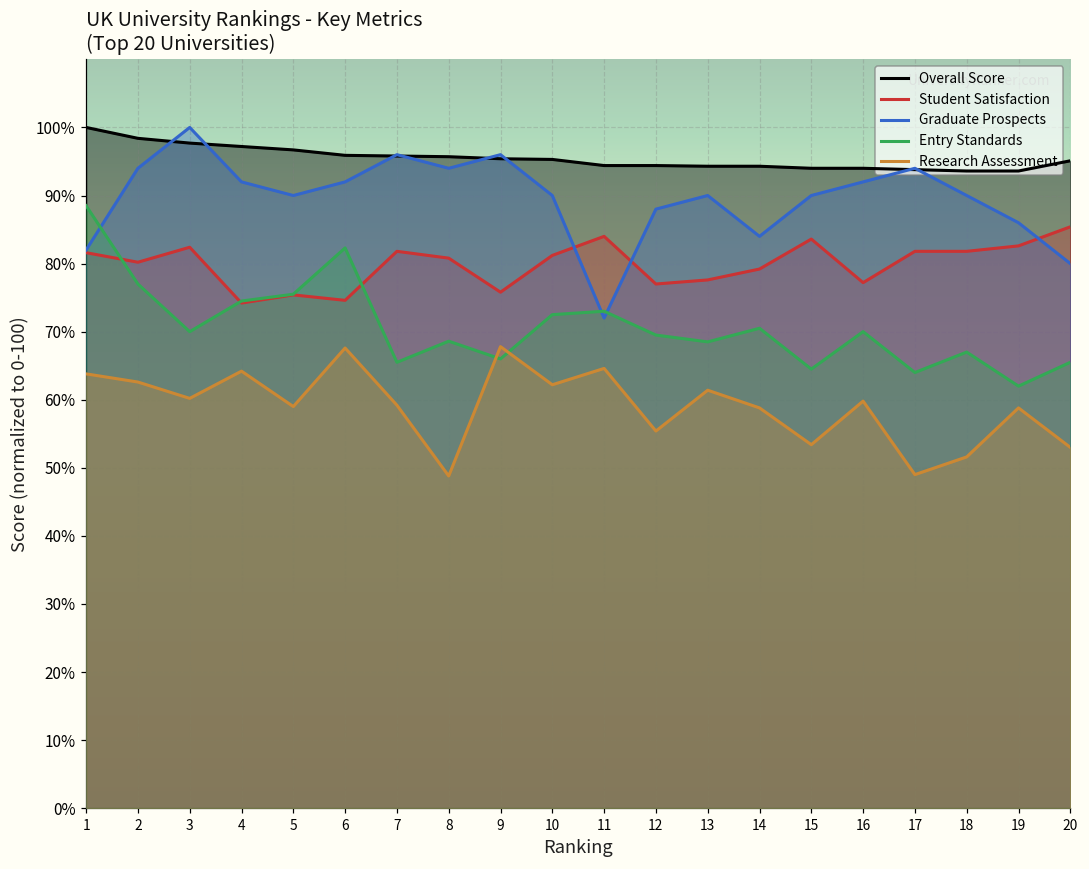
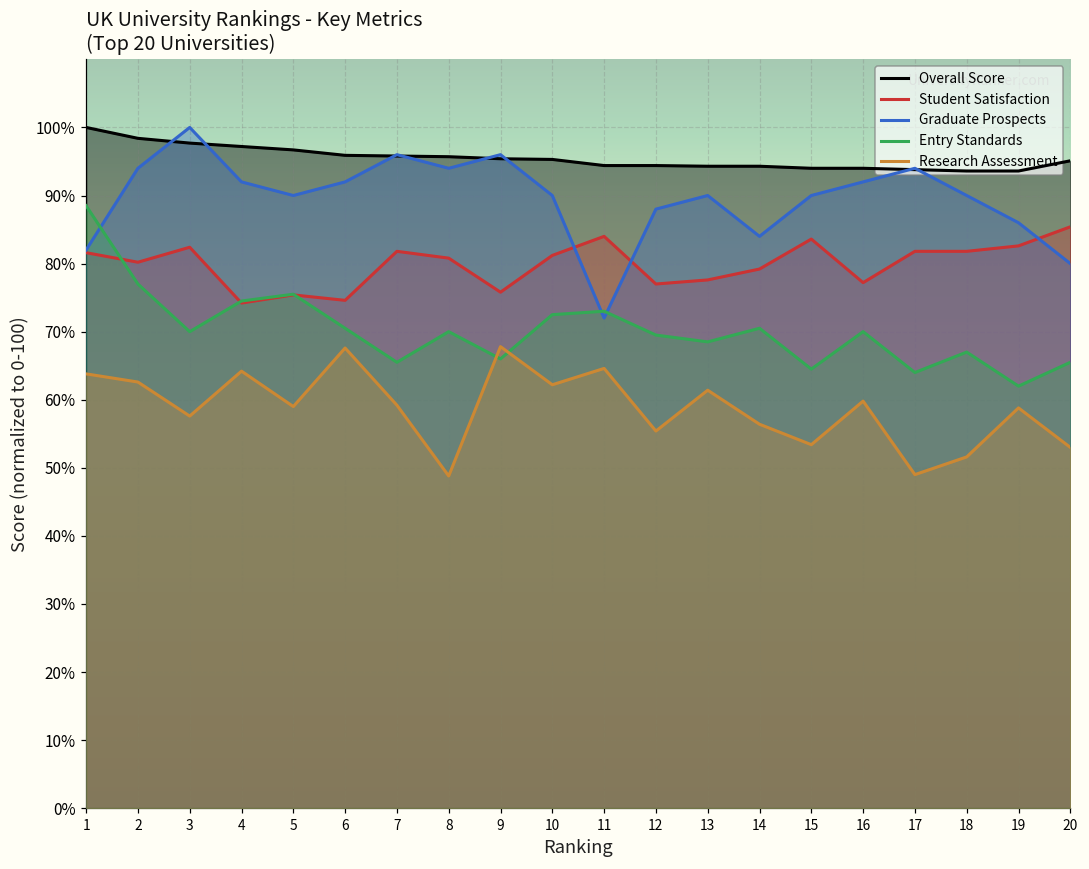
  {
    "Overall Score": {
      "1": "100%",
      "2": "98%",
      "3": "98%",
      "4": "97%",
      "5": "97%",
      "6": "96%",
      "8": "96%",
      "9": "95%",
      "10": "95%",
      "11": "94%",
      "12": "94%",
      "13": "94%",
      "14": "94%",
      "15": "94%",
      "16": "94%",
      "20": "95%"
    },
    "Student Satisfaction": {
      "2": "80%",
      "3": "82%",
      "6": "75%",
      "7": "82%",
      "8": "81%",
      "9": "76%",
      "10": "81%",
      "11": "84%",
      "12": "77%",
      "13": "78%",
      "14": "79%",
      "15": "84%",
      "16": "77%",
      "17": "82%",
      "18": "82%",
      "19": "83%",
      "20": "85%"
    },
    "Graduate Prospects": {
      "2": "94%",
      "3": "100%",
      "4": "92%",
      "5": "90%",
      "6": "92%",
      "8": "94%",
      "9": "96%",
      "10": "90%",
      "11": "72%",
      "12": "88%",
      "13": "90%",
      "14": "84%",
      "15": "90%",
      "16": "92%",
      "18": "90%",
      "19": "86%",
      "20": "80%"
    },
    "Entry Standards": {
      "1": "89%",
      "2": "77%",
      "3": "70%",
-     "6": "82%",
+     "6": "71%",
      "7": "66%",
-     "8": "69%",
+     "8": "70%",
      "9": "66%",
      "10": "73%",
      "11": "73%",
      "12": "70%",
      "13": "69%",
      "14": "71%",
      "15": "65%",
      "16": "70%",
      "17": "64%",
      "18": "67%",
      "19": "62%",
      "20": "66%"
    },
    "Research Assessment": {
      "1": "64%",
      "2": "63%",
-     "3": "60%",
+     "3": "58%",
      "4": "64%",
      "5": "59%",
      "6": "68%",
      "7": "59%",
      "8": "49%",
      "9": "68%",
      "10": "62%",
      "11": "65%",
      "12": "55%",
      "13": "61%",
-     "14": "59%",
+     "14": "56%",
      "15": "53%",
      "16": "60%",
      "17": "49%",
      "18": "52%",
      "19": "59%",
      "20": "53%"
    }
  }
